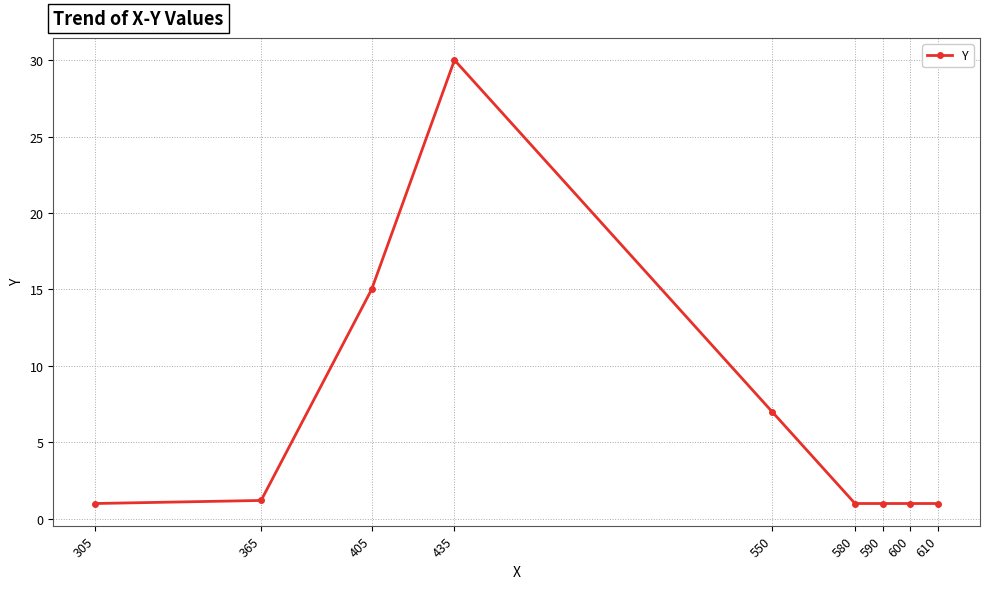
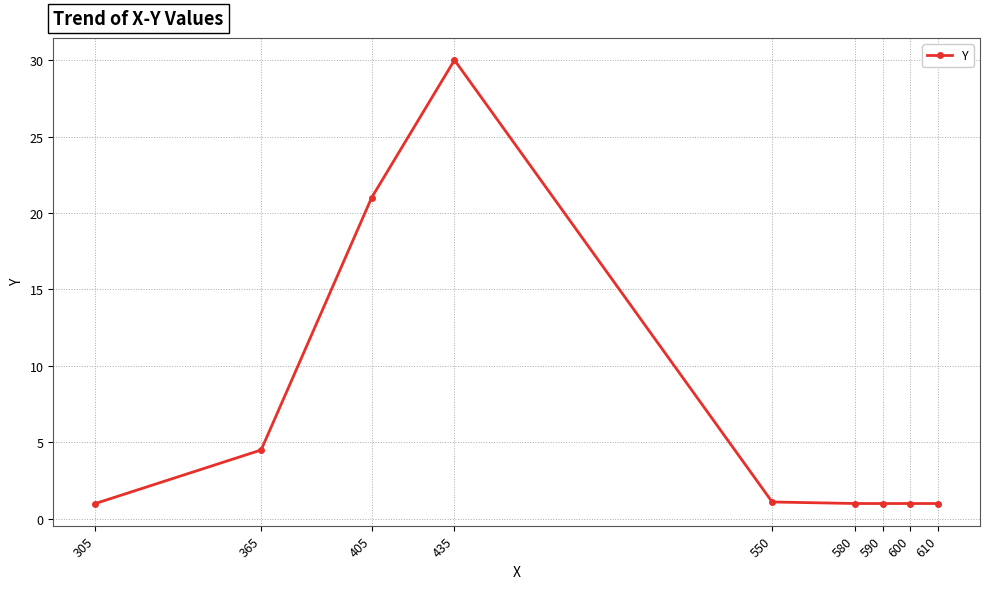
  {
    "305": 1.0,
-   "365": 1.2,
-   "405": 15,
+   "365": 4.5,
+   "405": 21,
    "435": 30.0,
-   "550": 7.0,
+   "550": 1.1,
    "580": 1.0,
    "590": 1.0,
    "600": 1.0,
    "610": 1.0
  }
